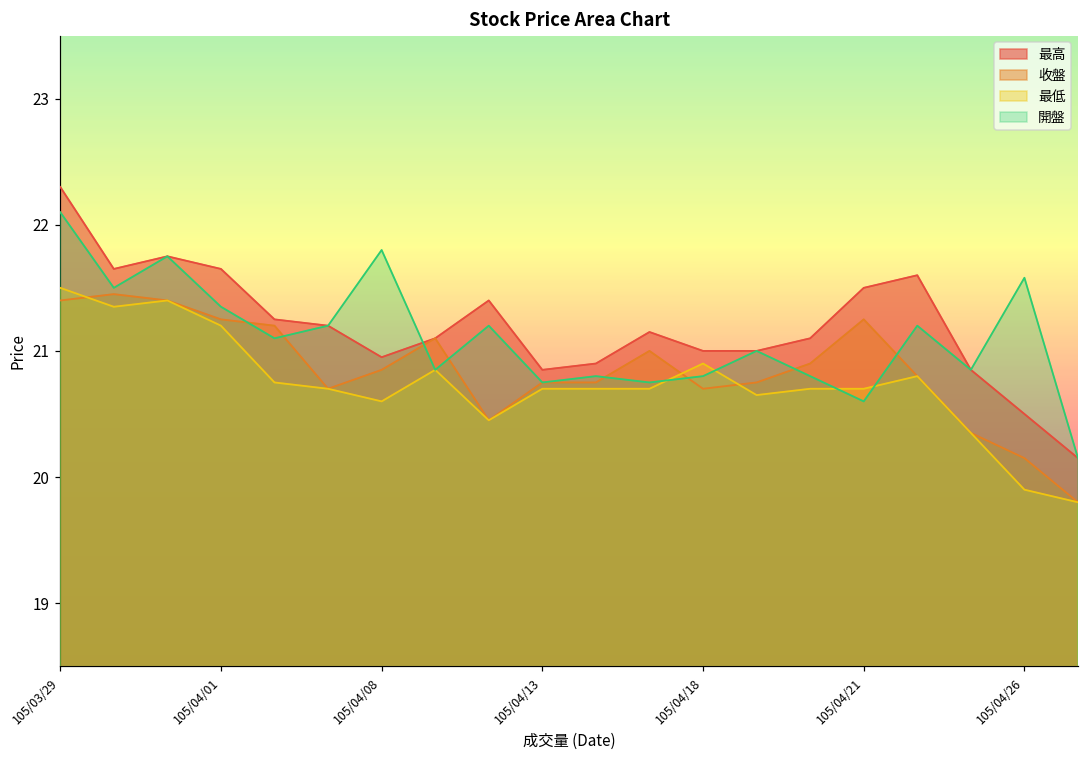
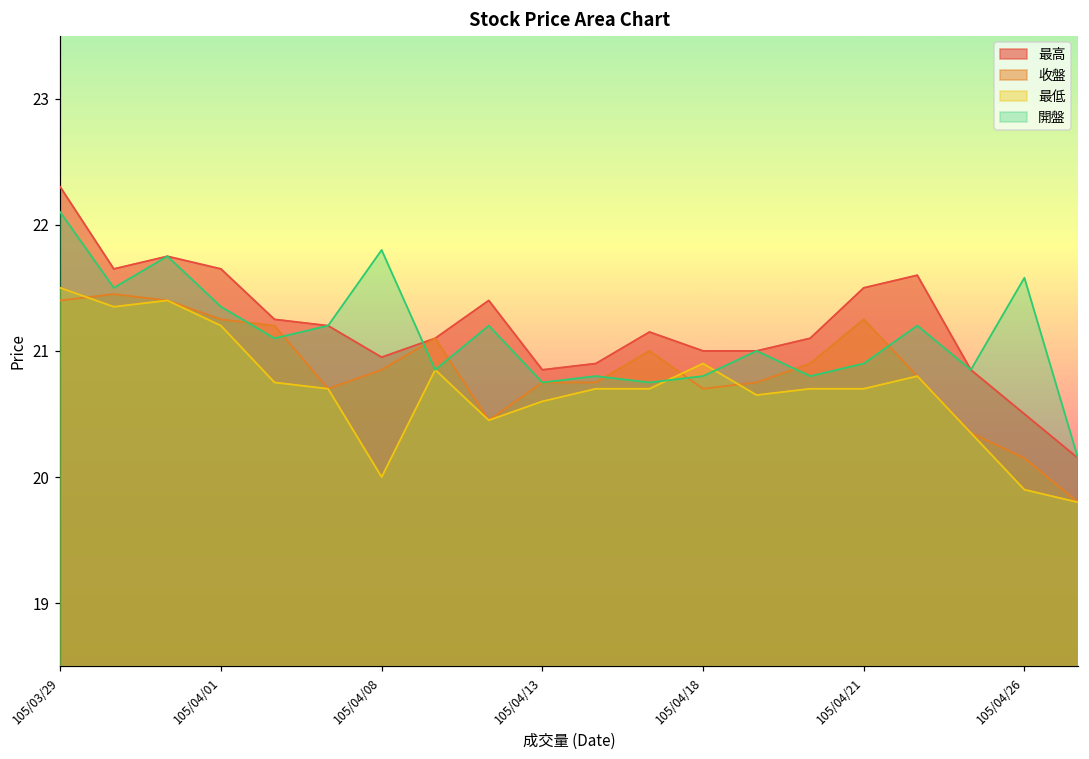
  {
    "最低": {
      "105/03/29": 21.5,
      "105/04/01": 21.2,
-     "105/04/08": 20.6,
-     "105/04/13": 20.7,
+     "105/04/08": 20.0,
+     "105/04/13": 20.6,
      "105/04/18": 20.9,
      "105/04/21": 20.7,
      "105/04/26": 19.9
    },
    "開盤": {
      "105/03/29": 22.1,
      "105/04/01": 21.35,
      "105/04/08": 21.8,
      "105/04/18": 20.8,
-     "105/04/21": 20.6,
+     "105/04/21": 20.9,
      "105/04/26": 21.6
    }
  }
